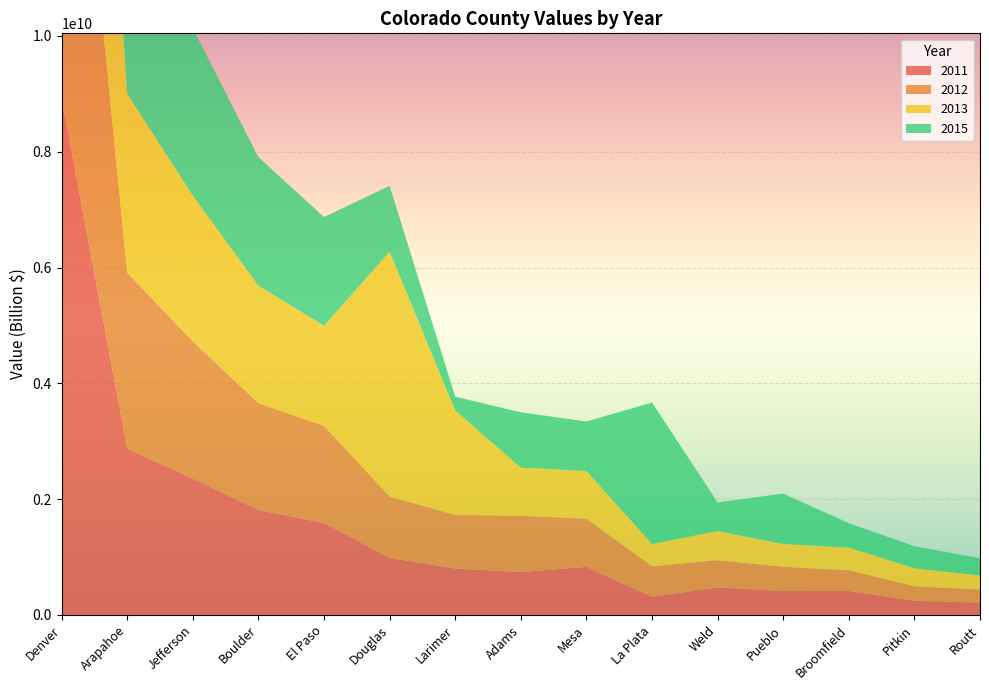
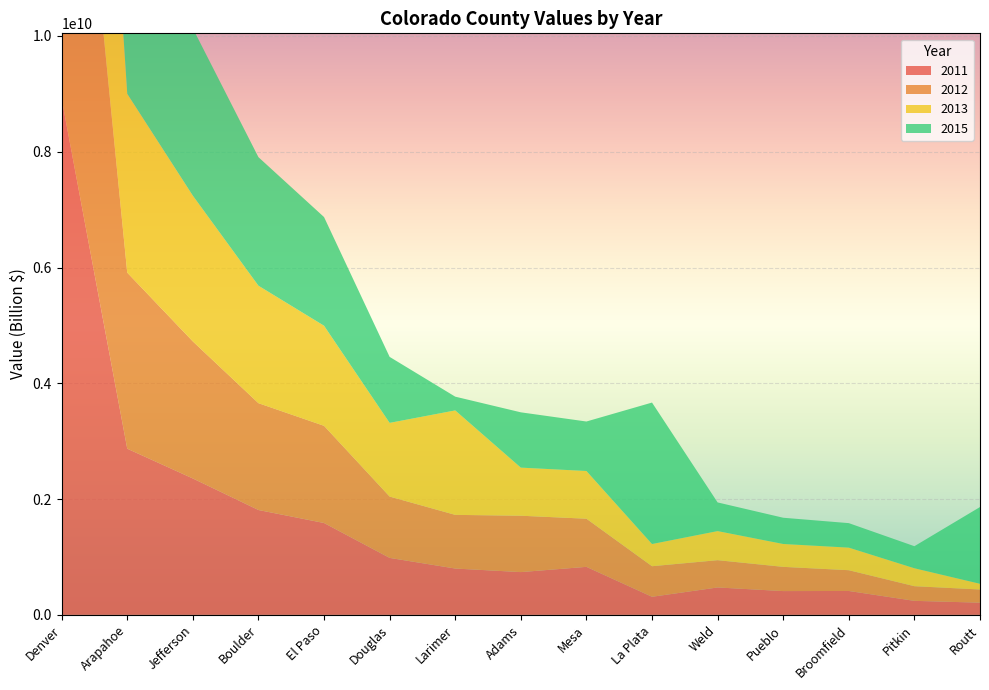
  {
    "2013": {
      "Arapahoe": 3100000000,
      "Jefferson": 2500000000,
      "Boulder": 2000000000,
      "El Paso": 1700000000,
-     "Douglas": 4200000000,
+     "Douglas": 1300000000,
      "Larimer": 1800000000,
      "Adams": 800000000,
      "Mesa": 800000000,
      "La Plata": 400000000,
      "Weld": 500000000,
      "Pueblo": 400000000,
      "Broomfield": 400000000,
      "Pitkin": 300000000,
-     "Routt": 200000000
+     "Routt": 100000000
    },
    "2015": {
      "Boulder": 2200000000,
      "El Paso": 1900000000,
      "Douglas": 1100000000,
      "Larimer": 200000000,
      "Adams": 1000000000,
      "Mesa": 900000000,
      "La Plata": 2400000000,
      "Weld": 500000000,
-     "Pueblo": 900000000,
+     "Pueblo": 500000000,
      "Broomfield": 400000000,
      "Pitkin": 400000000,
-     "Routt": 300000000
+     "Routt": 1300000000
    }
  }
